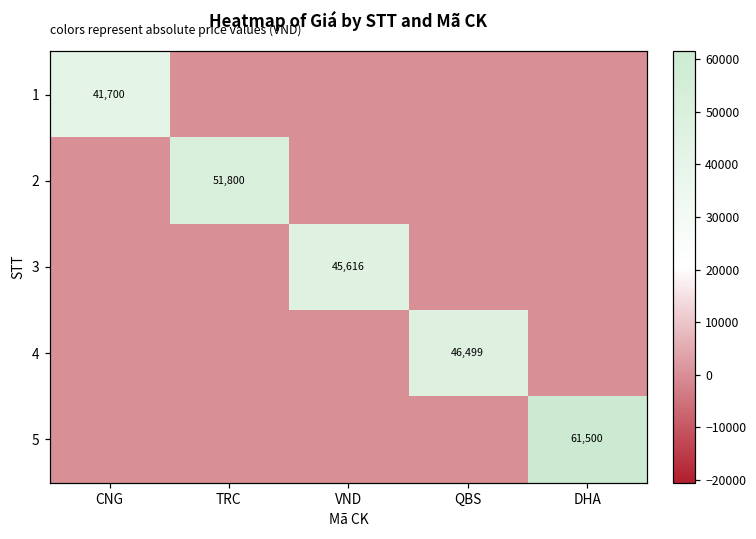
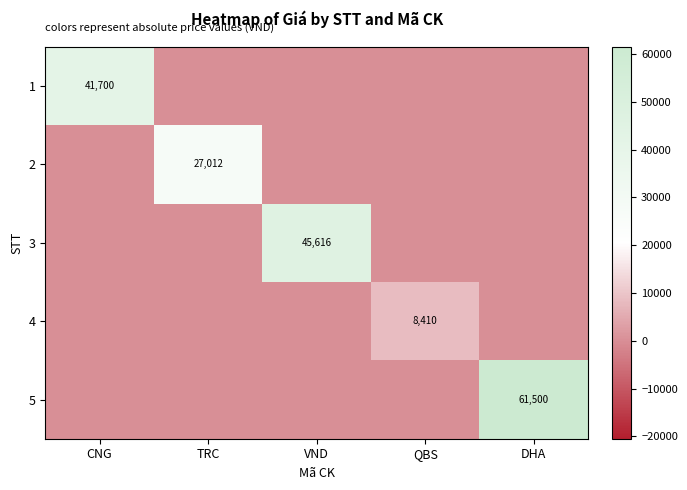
  {
    "1": {
      "CNG": "41,700"
    },
    "2": {
-     "TRC": "51,800"
+     "TRC": "27,012"
    },
    "3": {
      "VND": "45,616"
    },
    "4": {
-     "QBS": "46,499"
+     "QBS": "8,410"
    },
    "5": {
      "DHA": "61,500"
    }
  }
